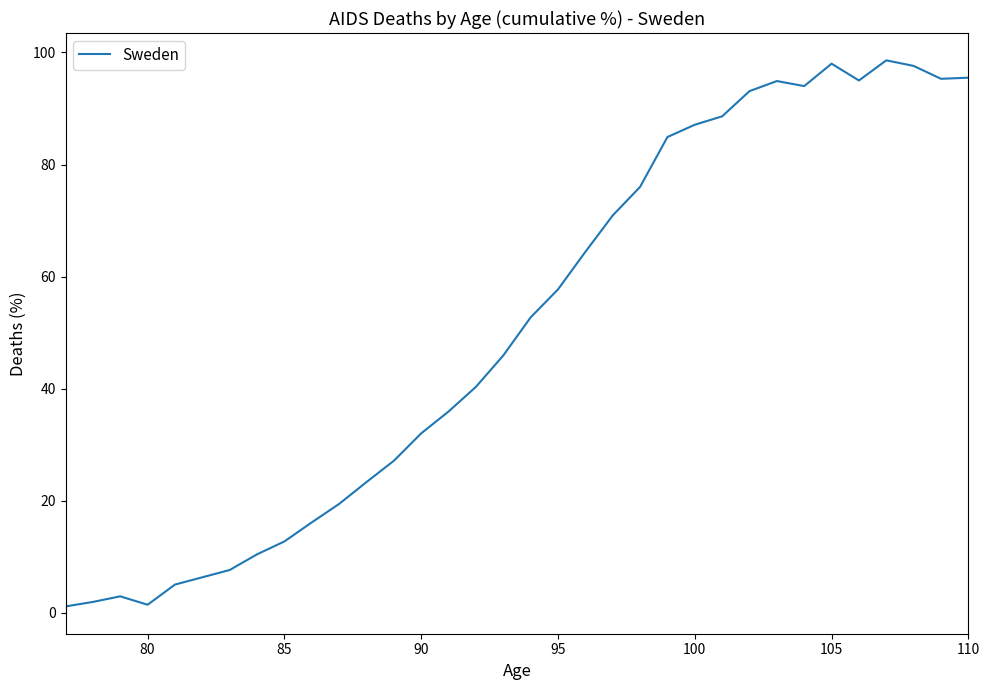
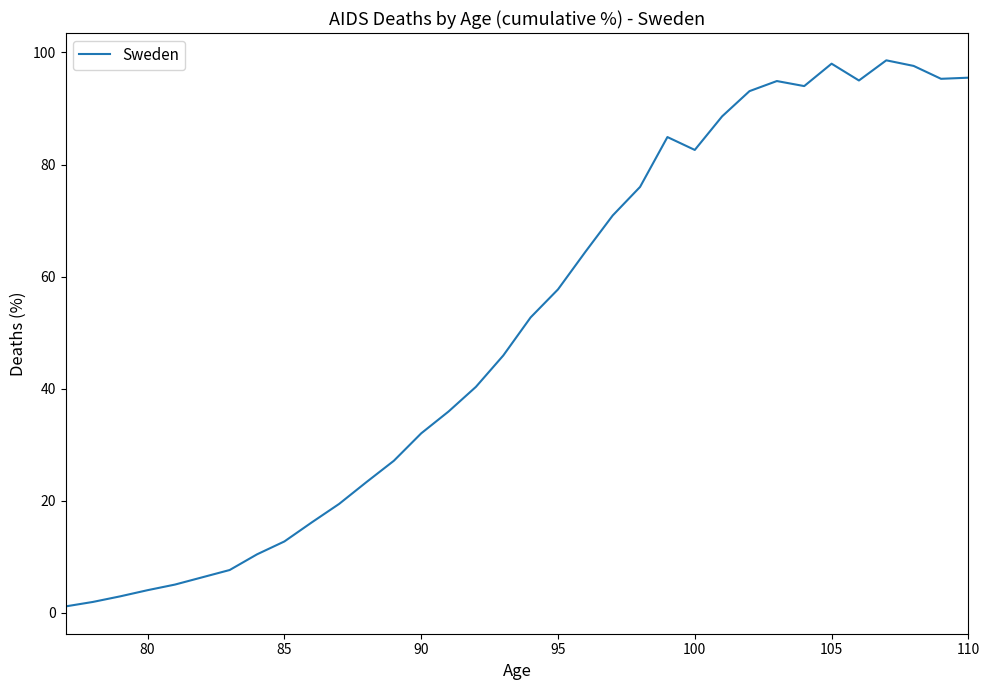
  {
-   "80": 1,
+   "80": 4,
    "85": 13,
    "90": 32,
    "95": 58,
-   "100": 87,
+   "100": 83,
    "105": 98,
    "110": 96
  }
